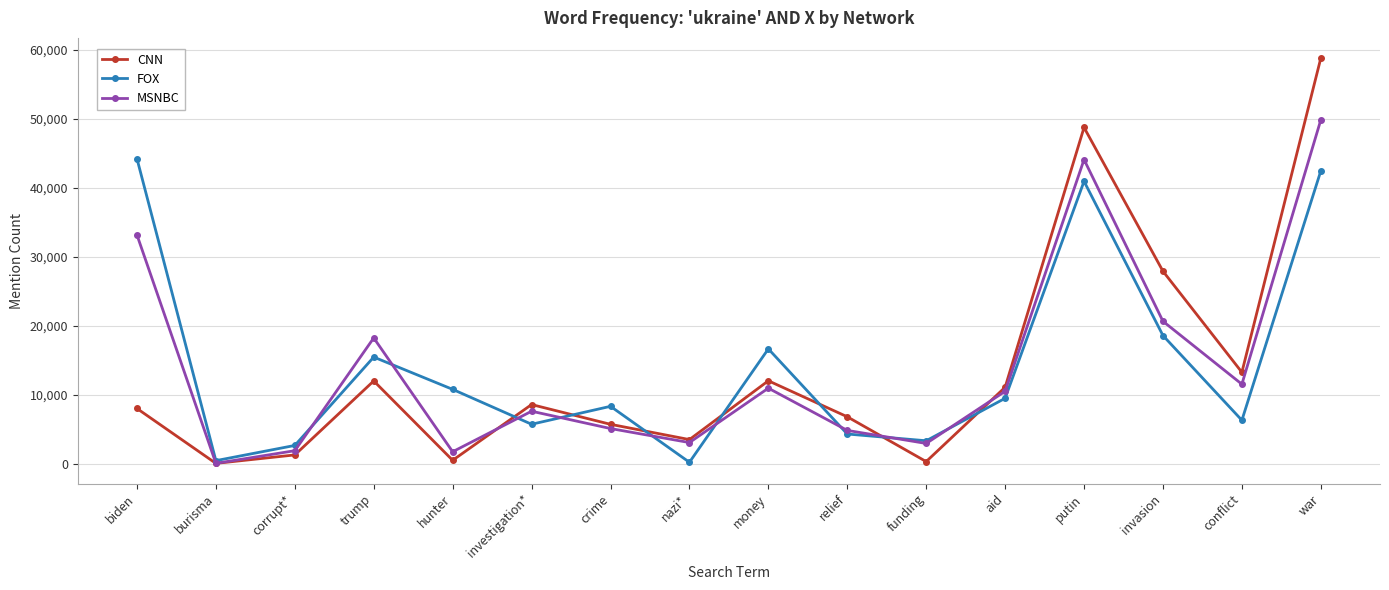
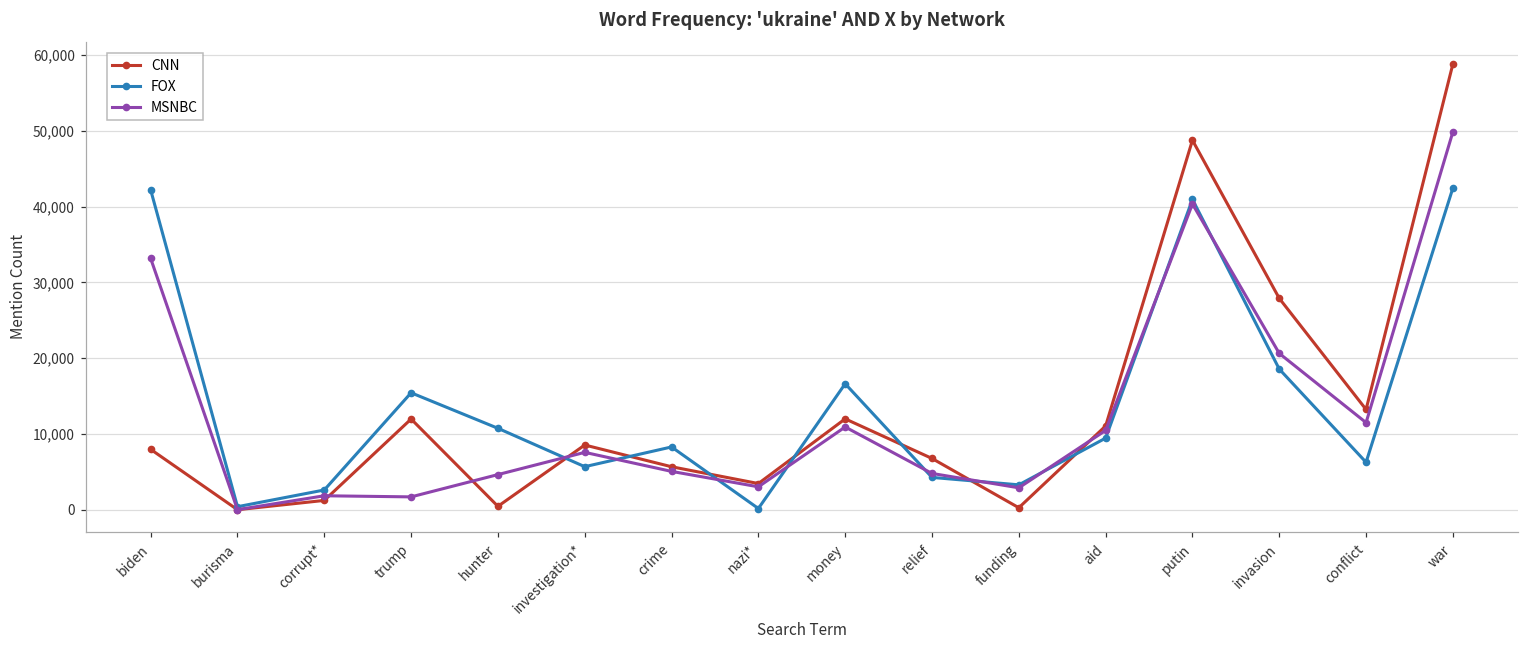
  {
    "CNN": {
      "biden": "8,000",
      "corrupt*": "1,000",
      "trump": "12,000",
      "hunter": "0",
      "investigation*": "9,000",
      "crime": "6,000",
      "nazi*": "3,000",
      "money": "12,000",
      "relief": "7,000",
      "funding": "0",
      "aid": "11,000",
      "putin": "49,000",
      "invasion": "28,000",
      "conflict": "13,000",
      "war": "59,000"
    },
    "FOX": {
-     "biden": "44,000",
+     "biden": "42,000",
      "burisma": "0",
      "corrupt*": "3,000",
      "trump": "15,000",
      "hunter": "11,000",
      "investigation*": "6,000",
      "crime": "8,000",
      "nazi*": "0",
      "money": "17,000",
      "relief": "4,000",
      "funding": "3,000",
      "aid": "9,000",
      "putin": "41,000",
      "invasion": "19,000",
      "conflict": "6,000",
      "war": "42,000"
    },
    "MSNBC": {
      "biden": "33,000",
      "corrupt*": "2,000",
-     "trump": "18,000",
-     "hunter": "2,000",
+     "trump": "2,000",
+     "hunter": "5,000",
      "investigation*": "8,000",
      "crime": "5,000",
      "nazi*": "3,000",
      "money": "11,000",
      "relief": "5,000",
      "funding": "3,000",
      "aid": "10,000",
-     "putin": "44,000",
+     "putin": "40,000",
      "invasion": "21,000",
      "conflict": "12,000",
      "war": "50,000"
    }
  }
